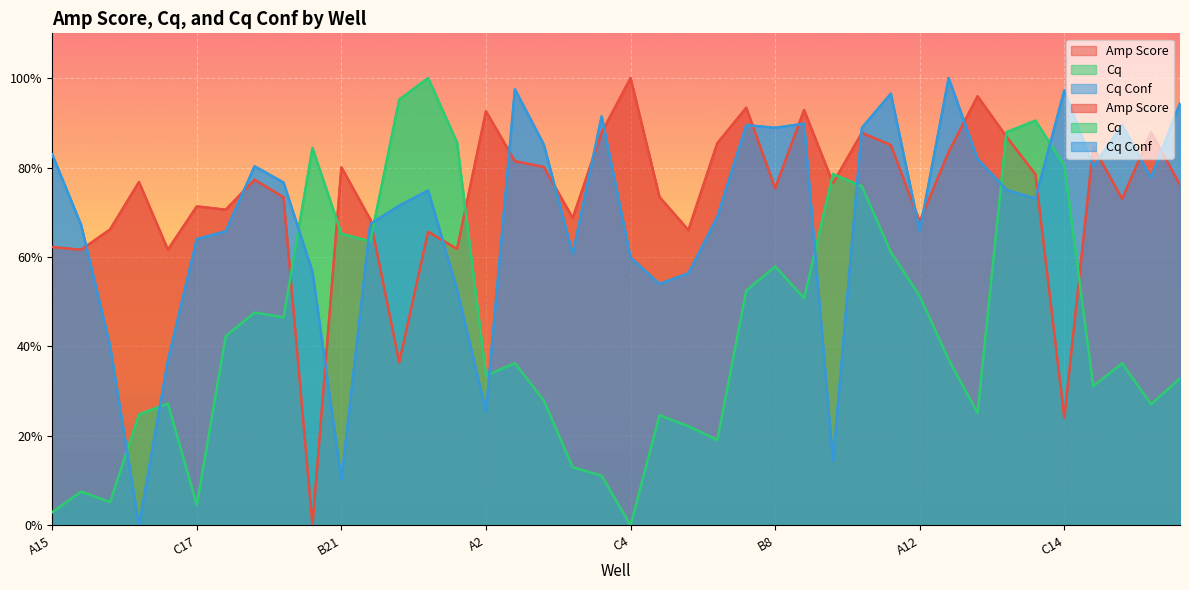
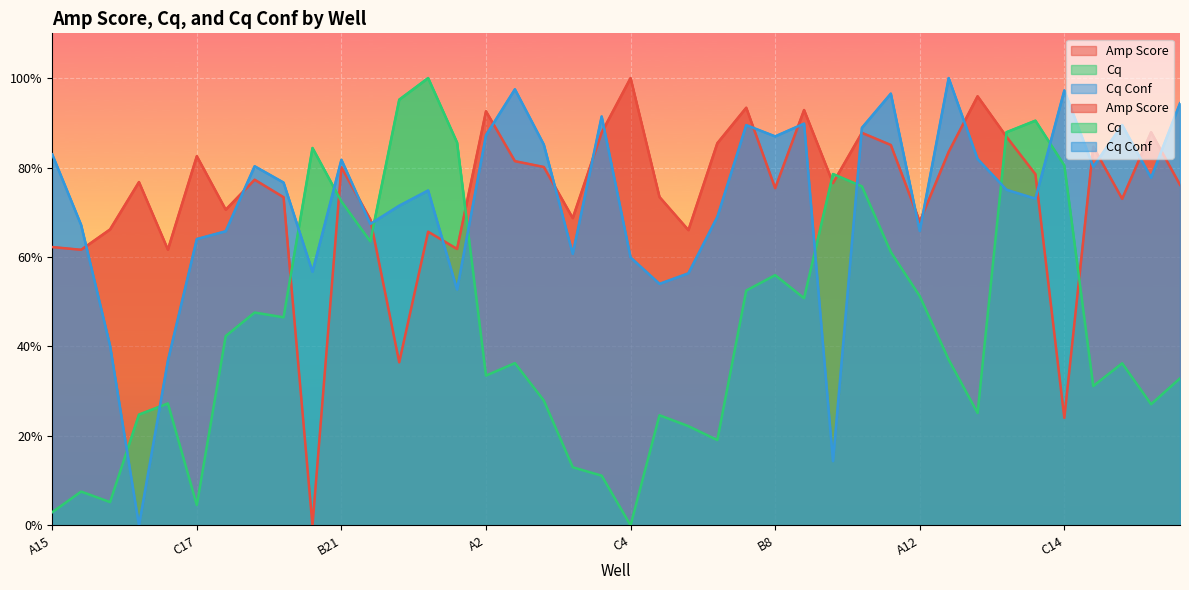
  {
    "Amp Score": {
      "A15": "62%",
-     "C17": "71%",
+     "C17": "83%",
      "B21": "80%",
      "A2": "93%",
      "C4": "100%",
      "B8": "75%",
      "A12": "68%",
      "C14": "24%"
    },
    "Cq": {
      "A15": "3%",
      "C17": "5%",
-     "B21": "65%",
+     "B21": "72%",
      "A2": "33%",
      "C4": "0%",
-     "B8": "58%",
+     "B8": "56%",
      "A12": "51%",
      "C14": "80%"
    },
    "Cq Conf": {
      "A15": "83%",
      "C17": "64%",
-     "B21": "10%",
-     "A2": "25%",
+     "B21": "82%",
+     "A2": "87%",
      "C4": "60%",
-     "B8": "89%",
+     "B8": "87%",
      "A12": "66%",
      "C14": "97%"
    }
  }
